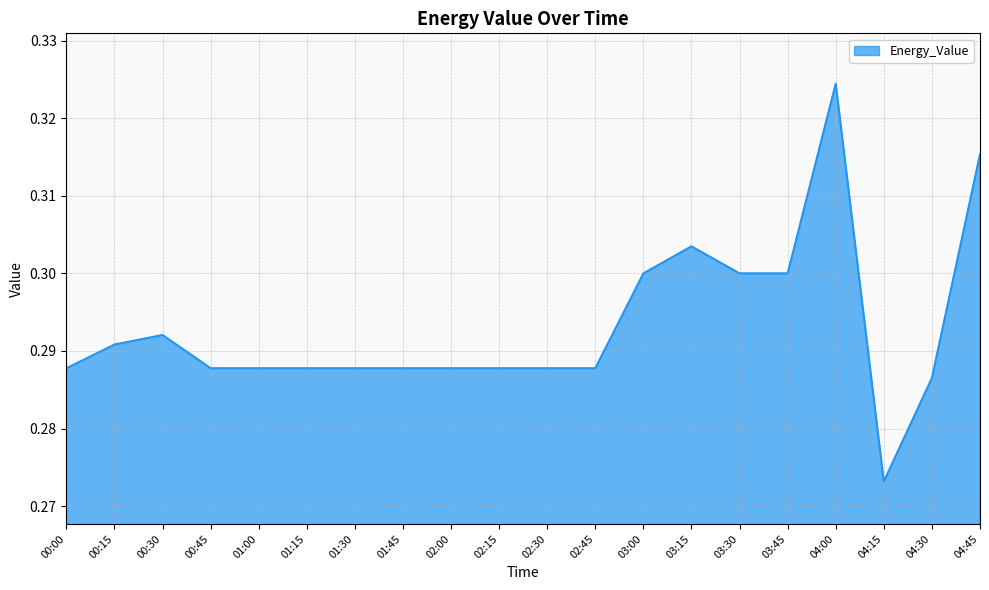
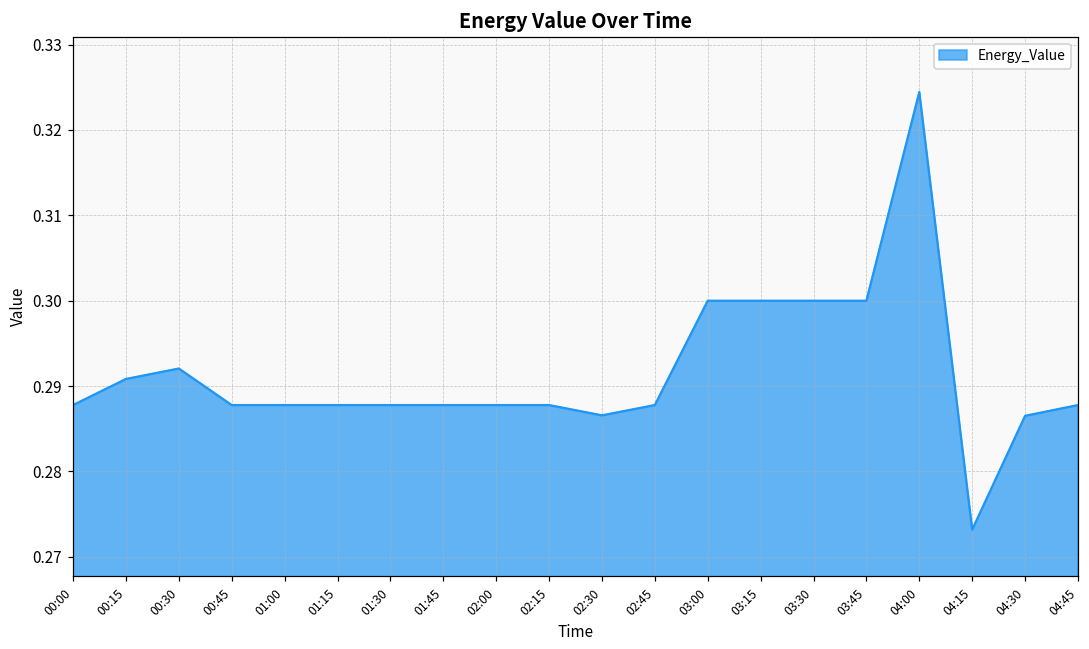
  {
    "00:00": 0.288,
    "00:15": 0.291,
    "00:30": 0.292,
    "00:45": 0.288,
    "01:00": 0.288,
    "01:15": 0.288,
    "01:30": 0.288,
    "01:45": 0.288,
    "02:00": 0.288,
    "02:15": 0.288,
-   "02:30": 0.288,
+   "02:30": 0.287,
    "02:45": 0.288,
    "03:00": 0.300,
-   "03:15": 0.303,
+   "03:15": 0.300,
    "03:30": 0.300,
    "03:45": 0.300,
    "04:00": 0.324,
    "04:15": 0.273,
    "04:30": 0.287,
-   "04:45": 0.315
+   "04:45": 0.288
  }
